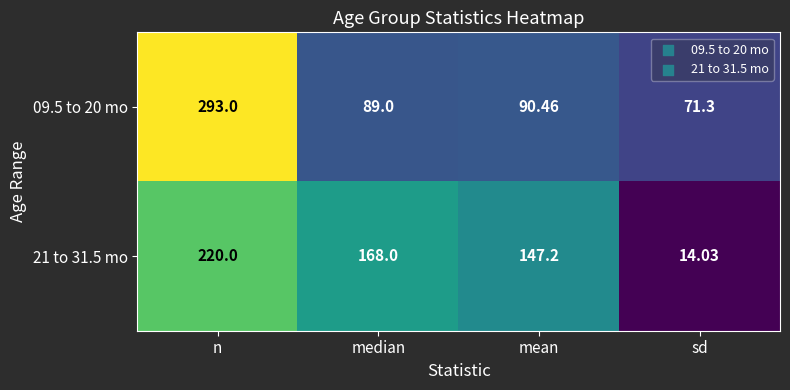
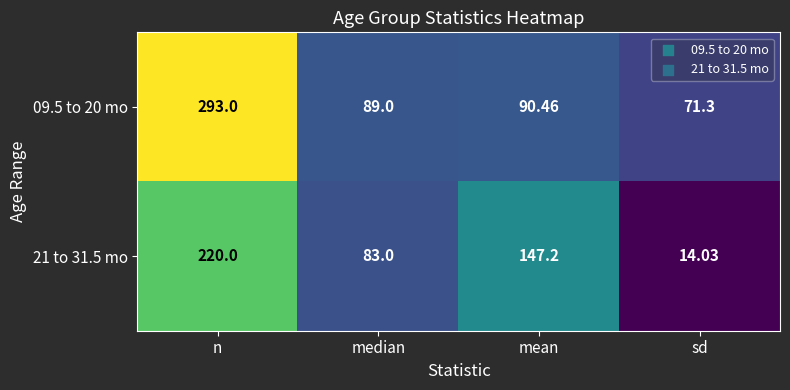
  {
    "09.5 to 20 mo": {
      "n": 293.0,
      "median": 89.0,
      "mean": 90.46,
      "sd": 71.3
    },
    "21 to 31.5 mo": {
      "n": 220.0,
-     "median": 168.0,
+     "median": 83.0,
      "mean": 147.2,
      "sd": 14.03
    }
  }
